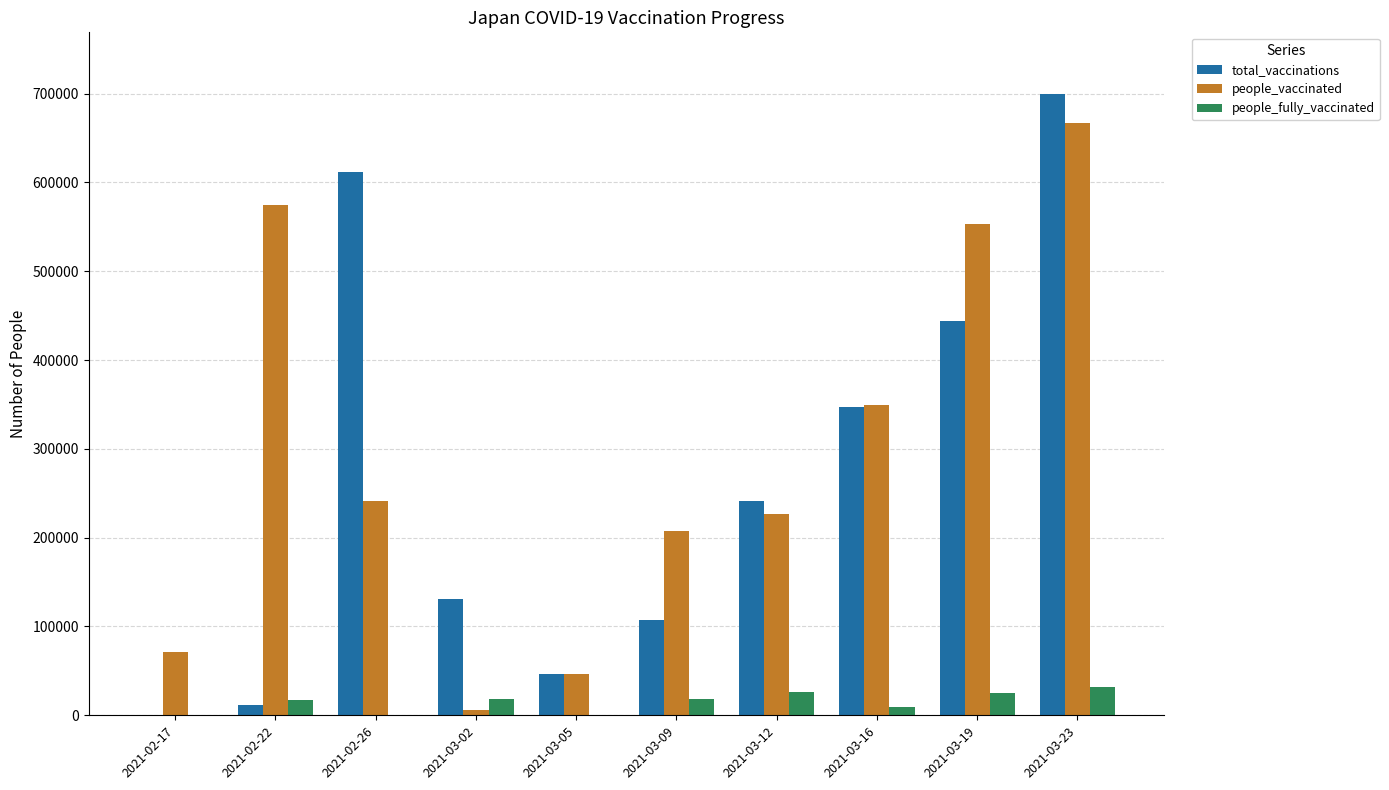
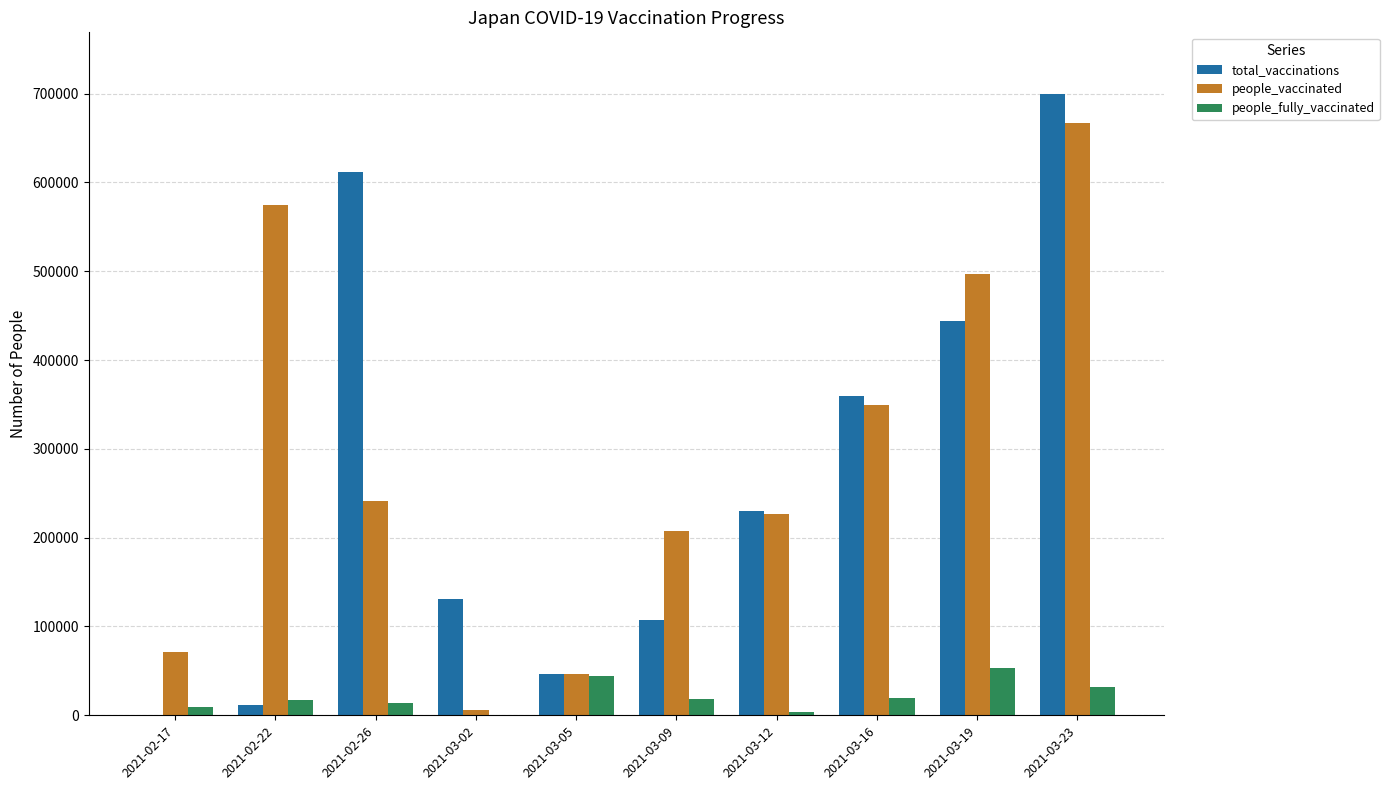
  {
    "total_vaccinations": {
      "2021-02-22": 10000,
      "2021-02-26": 610000,
      "2021-03-02": 130000,
      "2021-03-05": 50000,
      "2021-03-09": 110000,
-     "2021-03-12": 240000,
-     "2021-03-16": 350000,
+     "2021-03-12": 230000,
+     "2021-03-16": 360000,
      "2021-03-19": 440000,
      "2021-03-23": 700000
    },
    "people_vaccinated": {
      "2021-02-17": 70000,
      "2021-02-22": 580000,
      "2021-02-26": 240000,
      "2021-03-02": 10000,
      "2021-03-05": 50000,
      "2021-03-09": 210000,
      "2021-03-12": 230000,
      "2021-03-16": 350000,
-     "2021-03-19": 550000,
+     "2021-03-19": 500000,
      "2021-03-23": 670000
    },
    "people_fully_vaccinated": {
-     "2021-02-17": 0,
+     "2021-02-17": 10000,
      "2021-02-22": 20000,
-     "2021-02-26": 0,
-     "2021-03-02": 20000,
-     "2021-03-05": 0,
+     "2021-02-26": 10000,
+     "2021-03-02": 0,
+     "2021-03-05": 40000,
      "2021-03-09": 20000,
-     "2021-03-12": 30000,
-     "2021-03-16": 10000,
-     "2021-03-19": 30000,
+     "2021-03-12": 0,
+     "2021-03-16": 20000,
+     "2021-03-19": 50000,
      "2021-03-23": 30000
    }
  }
